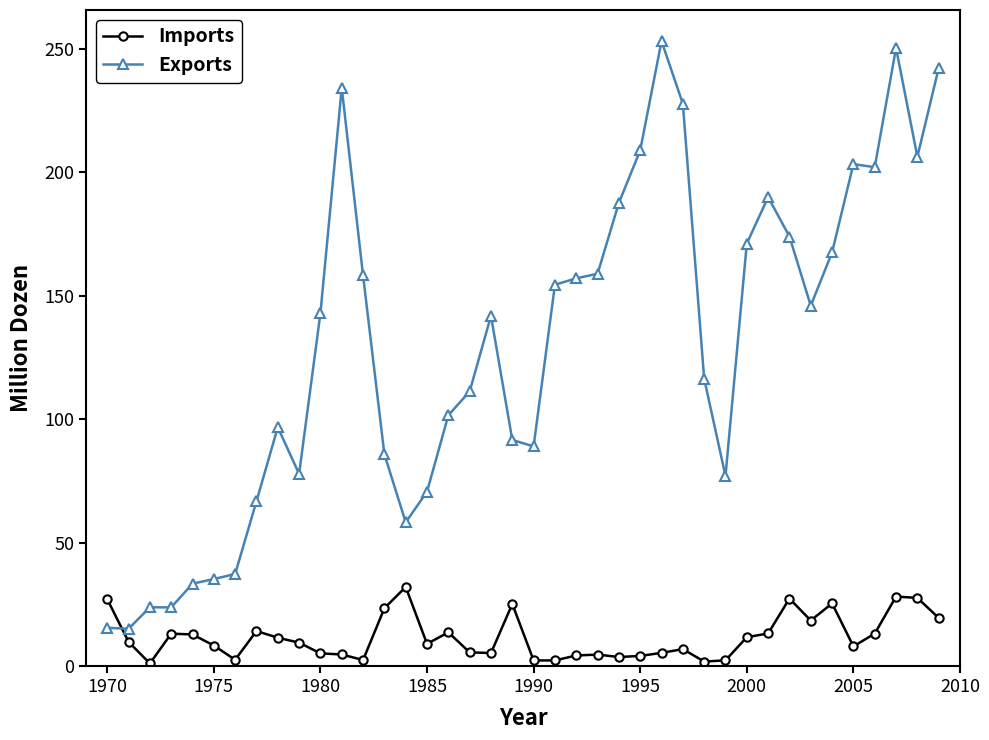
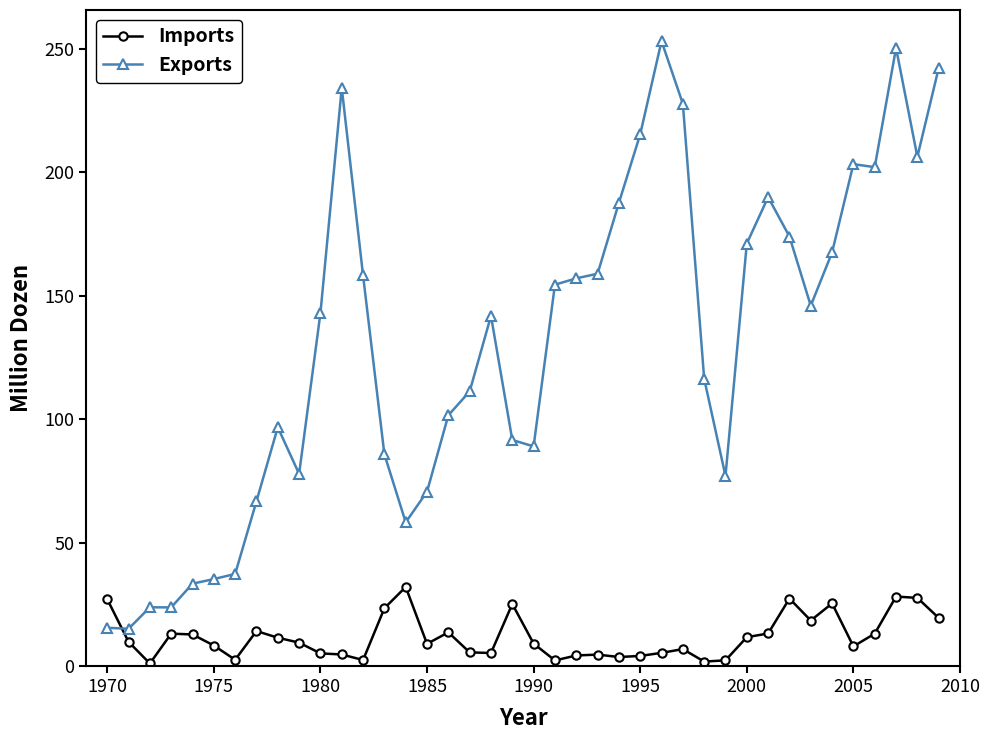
  {
    "Imports": {
      "1970": 27,
      "1975": 8,
      "1980": 5,
      "1985": 9,
-     "1990": 2,
+     "1990": 9,
      "1995": 4,
      "2000": 12,
      "2005": 8
    },
    "Exports": {
      "1970": 16,
      "1975": 35,
      "1980": 143,
      "1985": 71,
      "1990": 89,
-     "1995": 209,
+     "1995": 215,
      "2000": 171,
      "2005": 203
    }
  }
